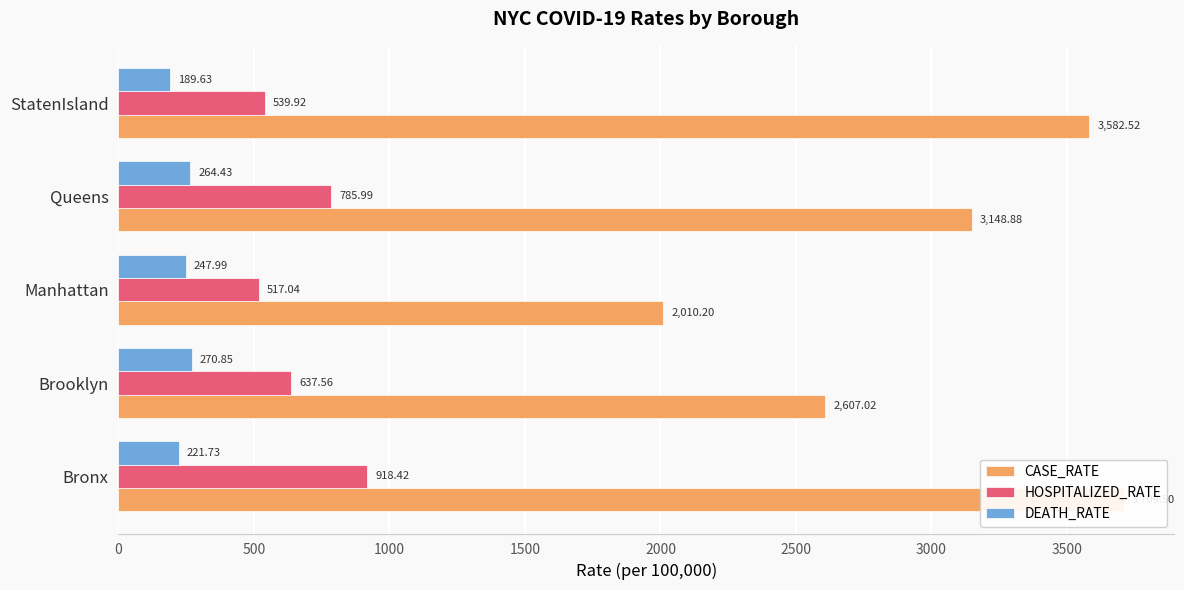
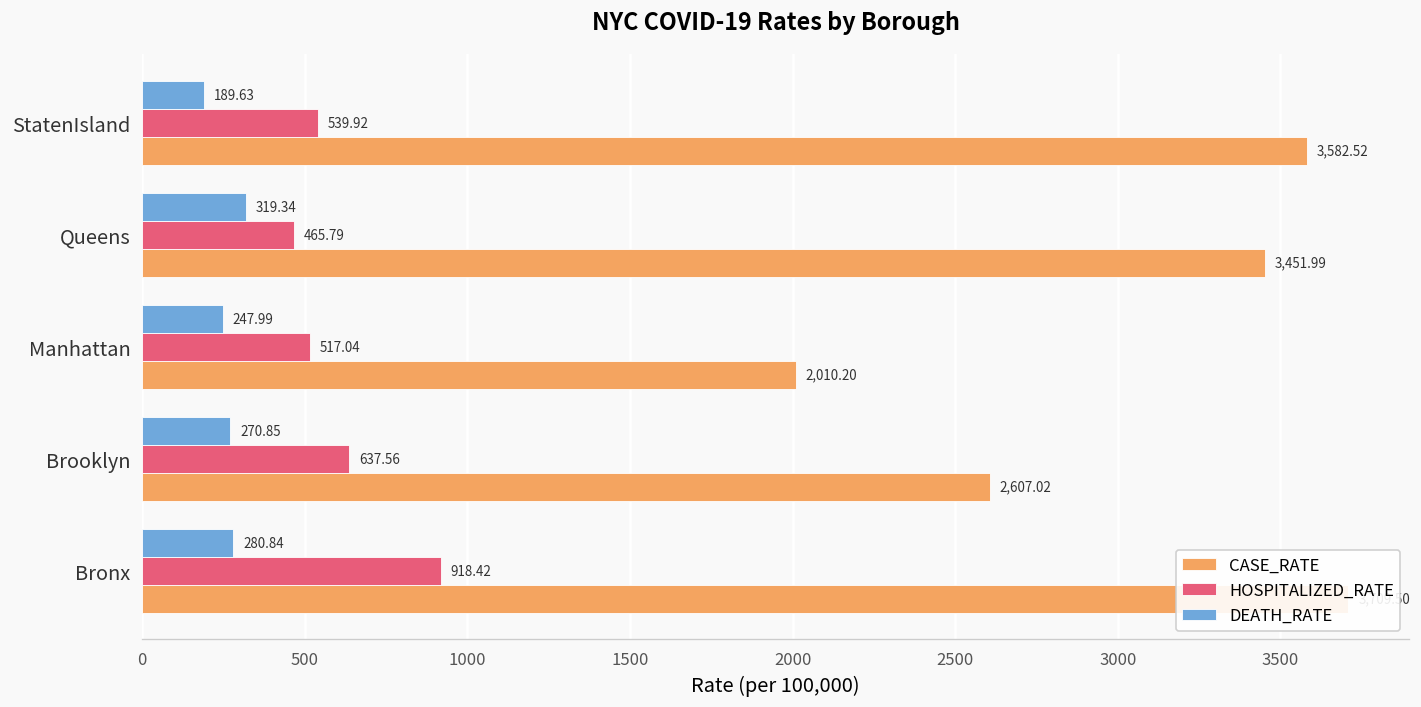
  {
    "CASE_RATE": {
      "StatenIsland": "3,582.52",
-     "Queens": "3,148.88",
+     "Queens": "3,451.99",
      "Manhattan": "2,010.20",
      "Brooklyn": "2,607.02"
    },
    "HOSPITALIZED_RATE": {
      "StatenIsland": "539.92",
-     "Queens": "785.99",
+     "Queens": "465.79",
      "Manhattan": "517.04",
      "Brooklyn": "637.56",
      "Bronx": "918.42"
    },
    "DEATH_RATE": {
      "StatenIsland": "189.63",
-     "Queens": "264.43",
+     "Queens": "319.34",
      "Manhattan": "247.99",
      "Brooklyn": "270.85",
-     "Bronx": "221.73"
+     "Bronx": "280.84"
    }
  }
